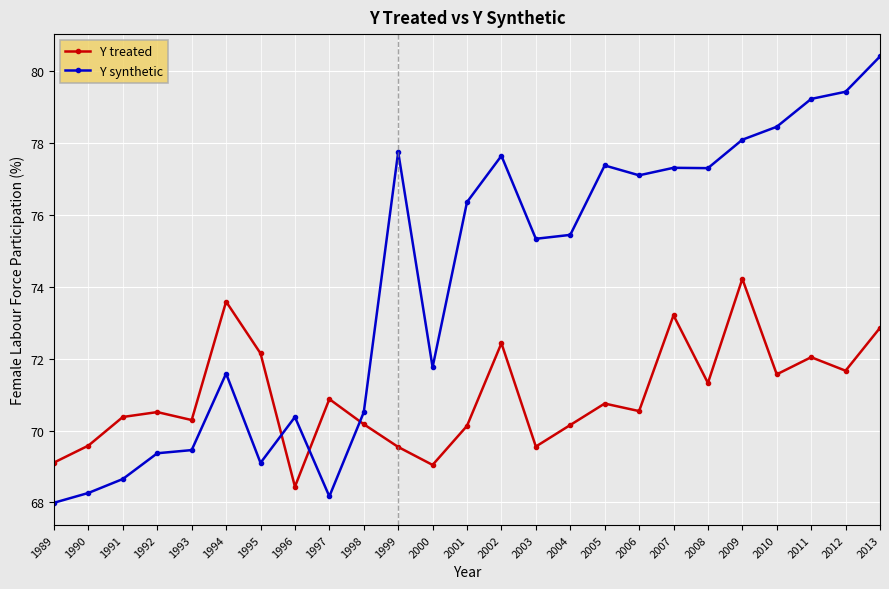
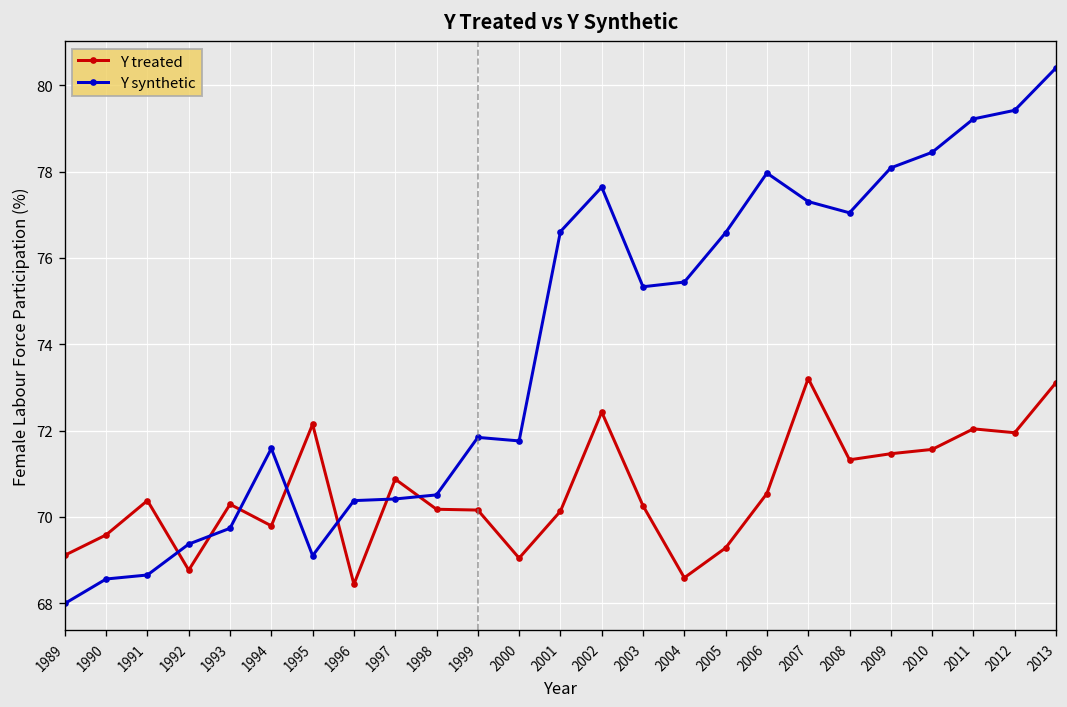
  {
    "Y treated": {
      "1989": 69.1,
      "1990": 69.6,
      "1991": 70.4,
-     "1992": 70.5,
+     "1992": 68.8,
      "1993": 70.3,
-     "1994": 73.6,
+     "1994": 69.8,
      "1995": 72.1,
      "1996": 68.4,
      "1997": 70.9,
      "1998": 70.2,
-     "1999": 69.5,
+     "1999": 70.2,
      "2000": 69.0,
      "2001": 70.1,
      "2002": 72.4,
-     "2003": 69.6,
-     "2004": 70.2,
-     "2005": 70.8,
+     "2003": 70.3,
+     "2004": 68.6,
+     "2005": 69.3,
      "2006": 70.5,
      "2007": 73.2,
      "2008": 71.3,
-     "2009": 74.2,
+     "2009": 71.5,
      "2010": 71.6,
      "2011": 72.0,
-     "2012": 71.7,
-     "2013": 72.9
+     "2012": 71.9,
+     "2013": 73.1
    },
    "Y synthetic": {
      "1989": 68.0,
-     "1990": 68.3,
+     "1990": 68.6,
      "1991": 68.7,
      "1992": 69.4,
-     "1993": 69.5,
+     "1993": 69.7,
      "1994": 71.6,
      "1995": 69.1,
      "1996": 70.4,
-     "1997": 68.2,
+     "1997": 70.4,
      "1998": 70.5,
-     "1999": 77.7,
+     "1999": 71.8,
      "2000": 71.8,
-     "2001": 76.4,
+     "2001": 76.6,
      "2002": 77.6,
      "2003": 75.3,
      "2004": 75.4,
-     "2005": 77.4,
-     "2006": 77.1,
+     "2005": 76.6,
+     "2006": 78.0,
      "2007": 77.3,
-     "2008": 77.3,
+     "2008": 77.0,
      "2009": 78.1,
      "2010": 78.4,
      "2011": 79.2,
      "2012": 79.4,
      "2013": 80.4
    }
  }
